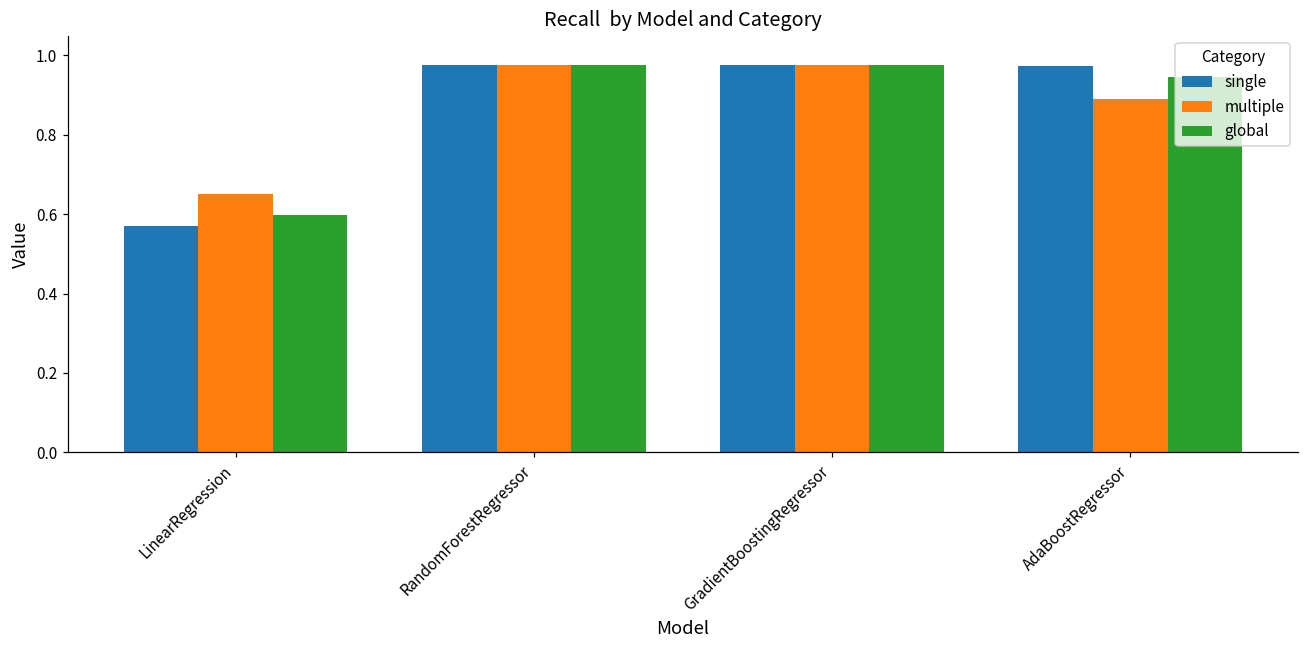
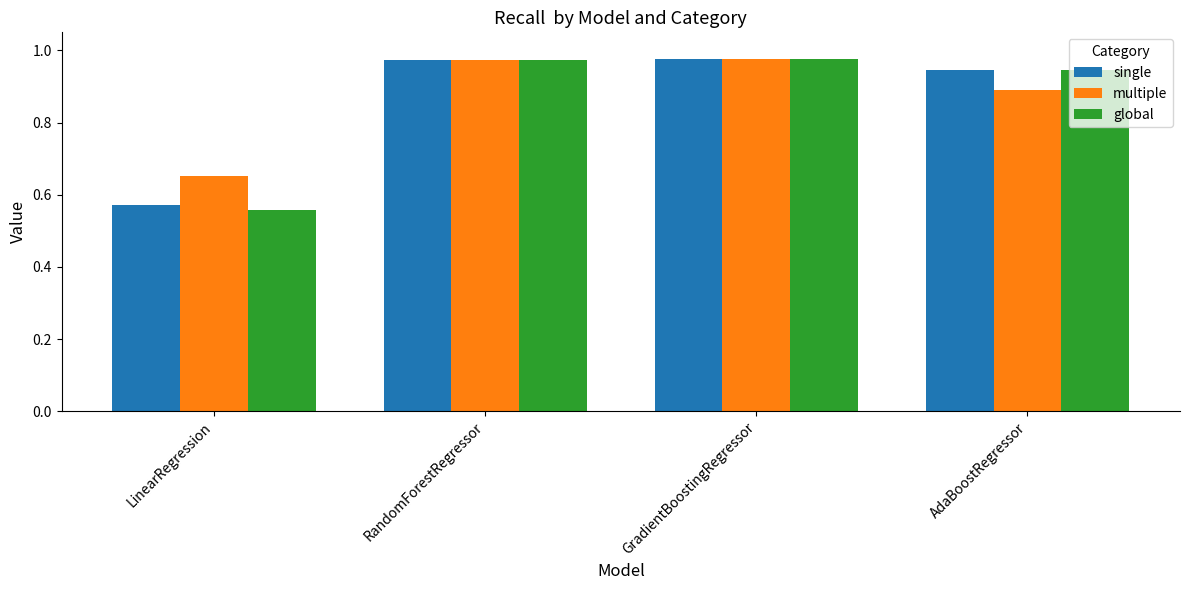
  {
    "single": {
      "LinearRegression": 0.57,
      "RandomForestRegressor": 0.97,
      "GradientBoostingRegressor": 0.98,
-     "AdaBoostRegressor": 0.97
+     "AdaBoostRegressor": 0.94
    },
    "multiple": {
      "LinearRegression": 0.65,
      "RandomForestRegressor": 0.97,
      "GradientBoostingRegressor": 0.98,
      "AdaBoostRegressor": 0.89
    },
    "global": {
-     "LinearRegression": 0.60,
+     "LinearRegression": 0.56,
      "RandomForestRegressor": 0.97,
      "GradientBoostingRegressor": 0.98
    }
  }
